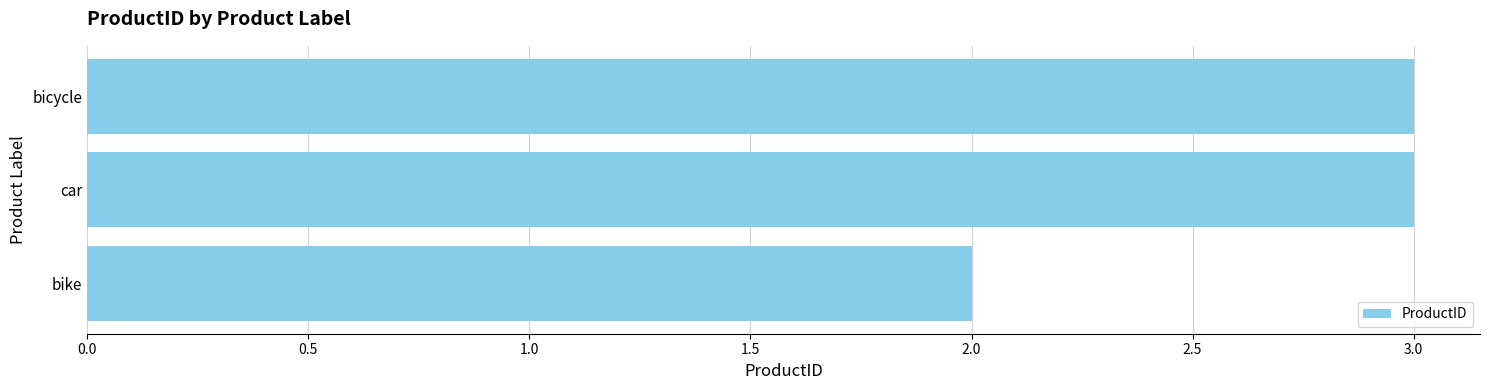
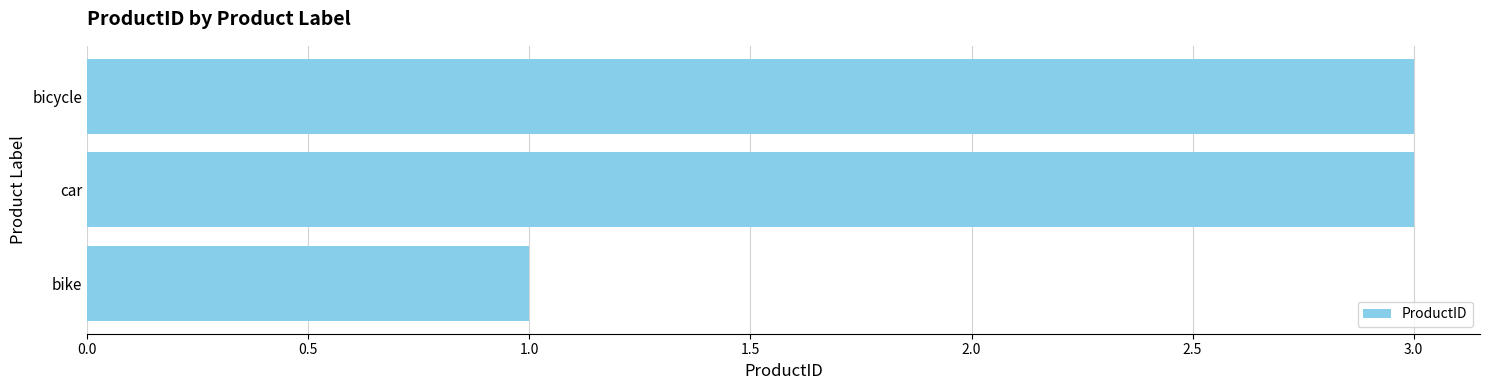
  {
    "bicycle": 3,
    "car": 3,
-   "bike": 2
+   "bike": 1
  }
